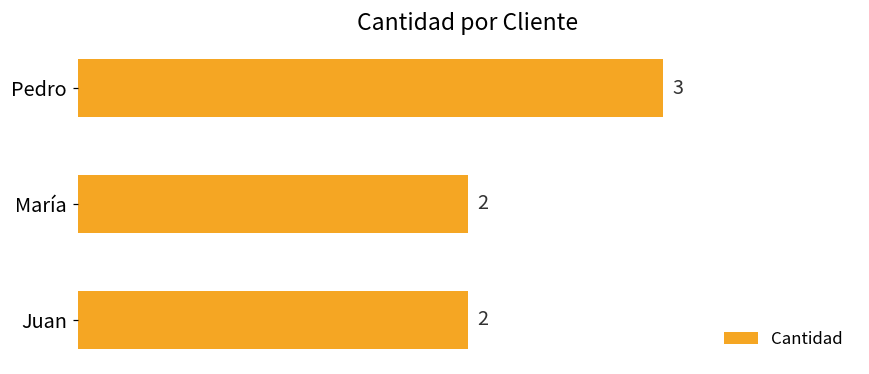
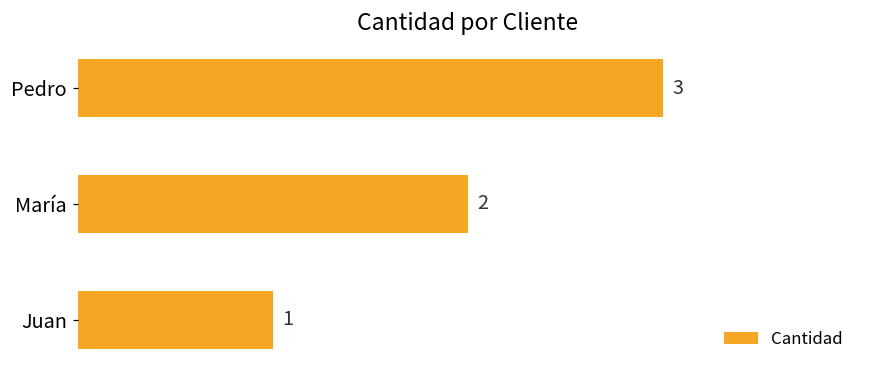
  {
    "Pedro": 3,
    "María": 2,
-   "Juan": 2
+   "Juan": 1
  }
